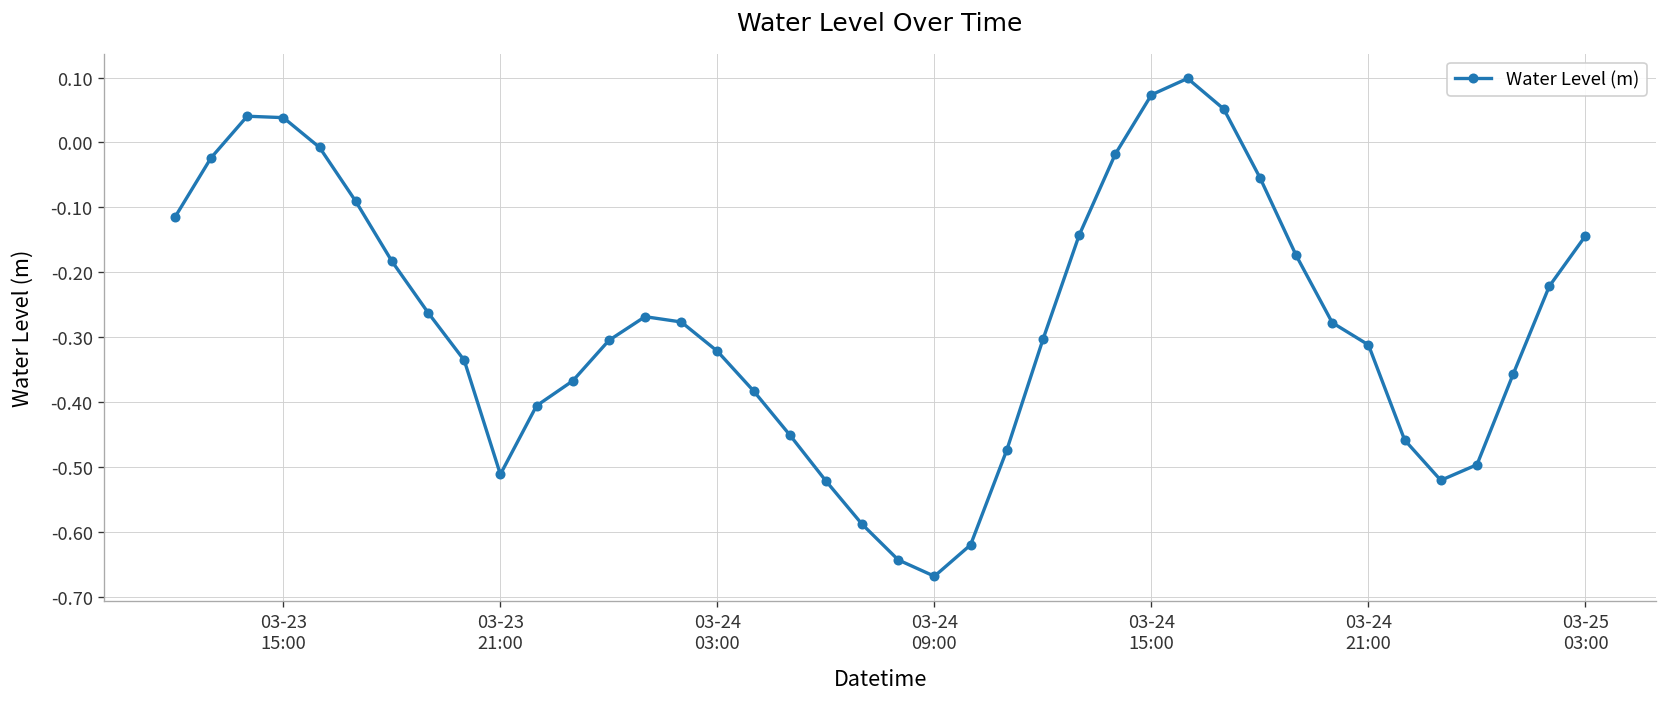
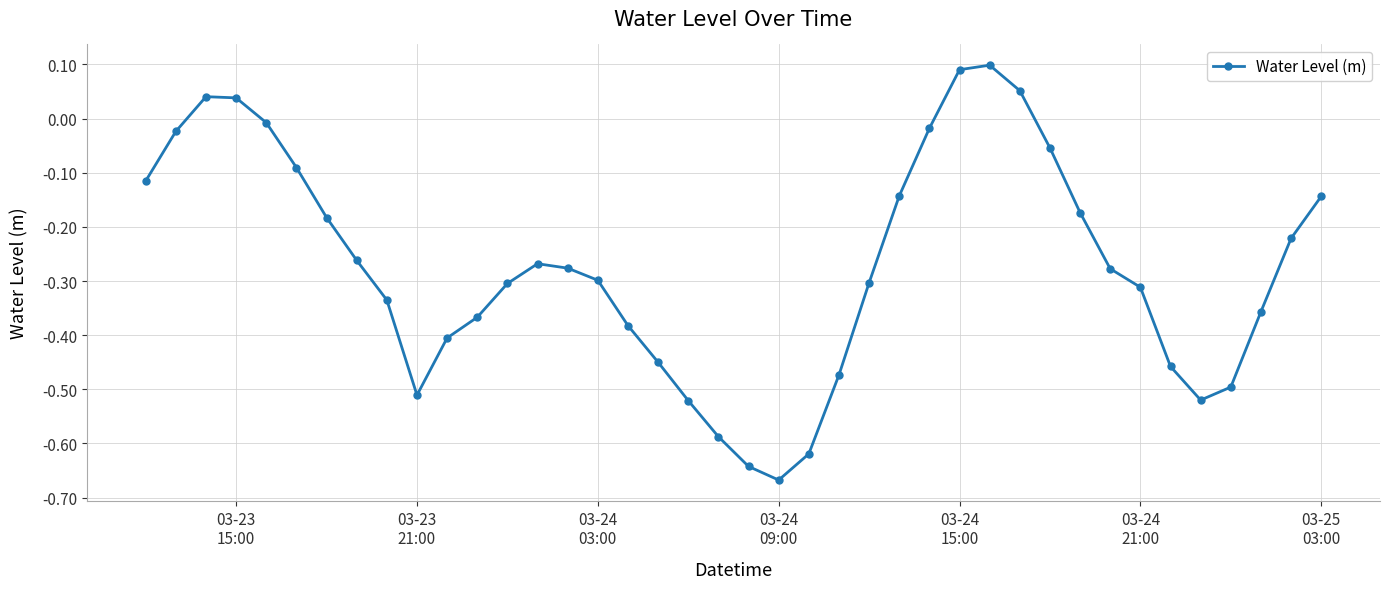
  {
    "03-23 15:00": 0.04,
    "03-23 21:00": -0.51,
-   "03-24 03:00": -0.32,
+   "03-24 03:00": -0.30,
    "03-24 09:00": -0.67,
-   "03-24 15:00": 0.07,
+   "03-24 15:00": 0.09,
    "03-24 21:00": -0.31,
    "03-25 03:00": -0.14
  }
